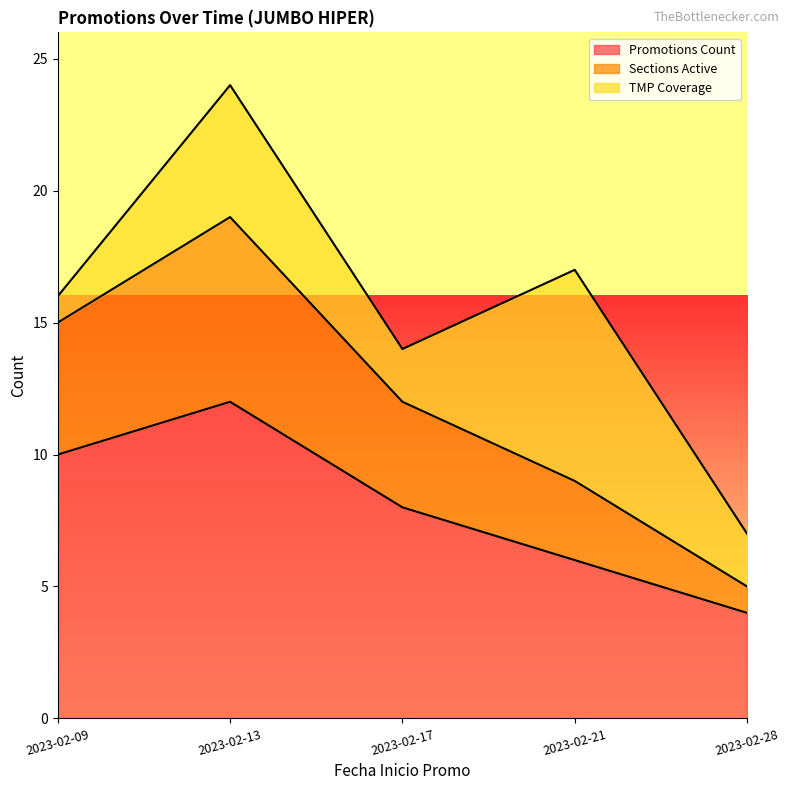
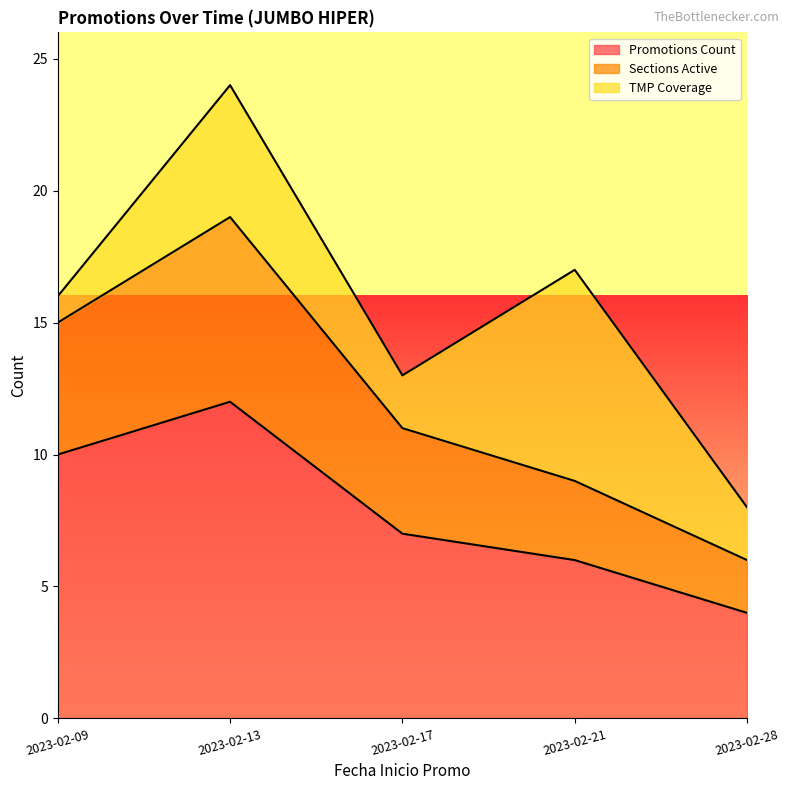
  {
    "Promotions Count": {
      "2023-02-09": 10,
      "2023-02-13": 12,
-     "2023-02-17": 8,
+     "2023-02-17": 7,
      "2023-02-21": 6,
      "2023-02-28": 4
    },
    "Sections Active": {
      "2023-02-09": 5,
      "2023-02-13": 7,
      "2023-02-17": 4,
      "2023-02-21": 3,
-     "2023-02-28": 1
+     "2023-02-28": 2
    },
    "TMP Coverage": {
      "2023-02-09": 1,
      "2023-02-13": 5,
      "2023-02-17": 2,
      "2023-02-21": 8,
      "2023-02-28": 2
    }
  }
